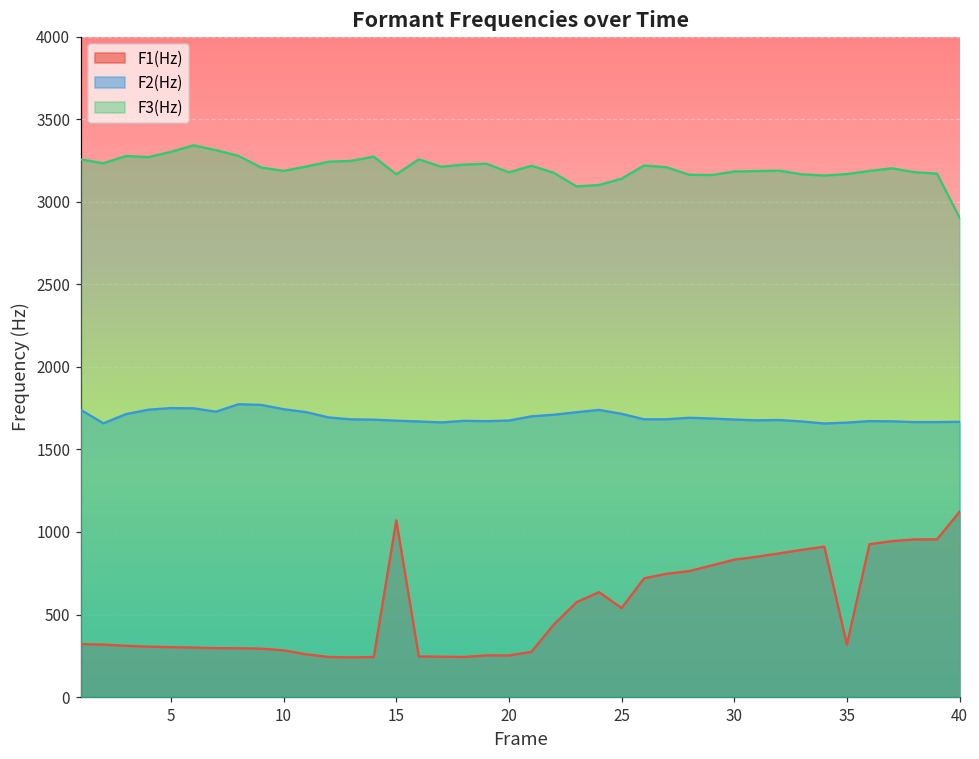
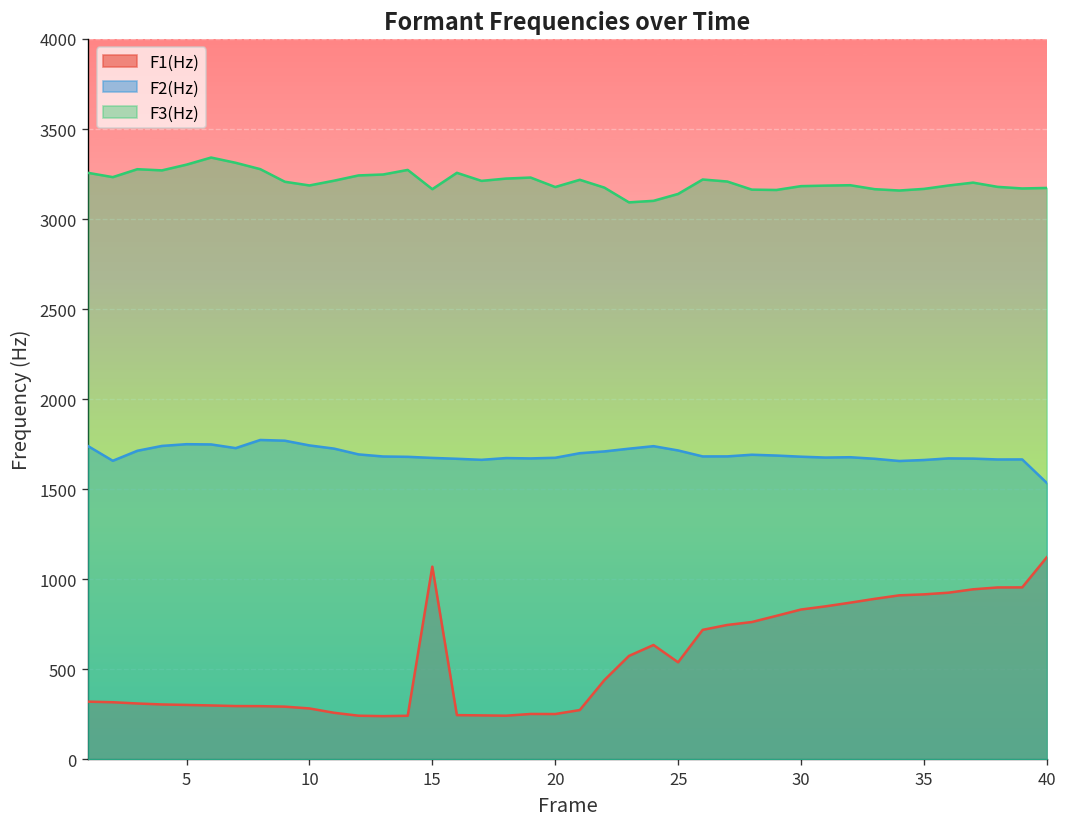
  {
    "F1(Hz)": {
      "5": 300,
      "10": 280,
      "15": 1070,
      "20": 250,
      "25": 540,
      "30": 830,
-     "35": 320,
+     "35": 920,
      "40": 1120
    },
    "F2(Hz)": {
      "5": 1750,
      "10": 1740,
      "15": 1670,
      "20": 1680,
      "25": 1720,
      "30": 1680,
      "35": 1660,
-     "40": 1670
+     "40": 1540
    },
    "F3(Hz)": {
      "5": 3300,
      "10": 3190,
      "15": 3170,
      "20": 3180,
      "25": 3140,
      "30": 3180,
      "35": 3170,
-     "40": 2900
+     "40": 3170
    }
  }
